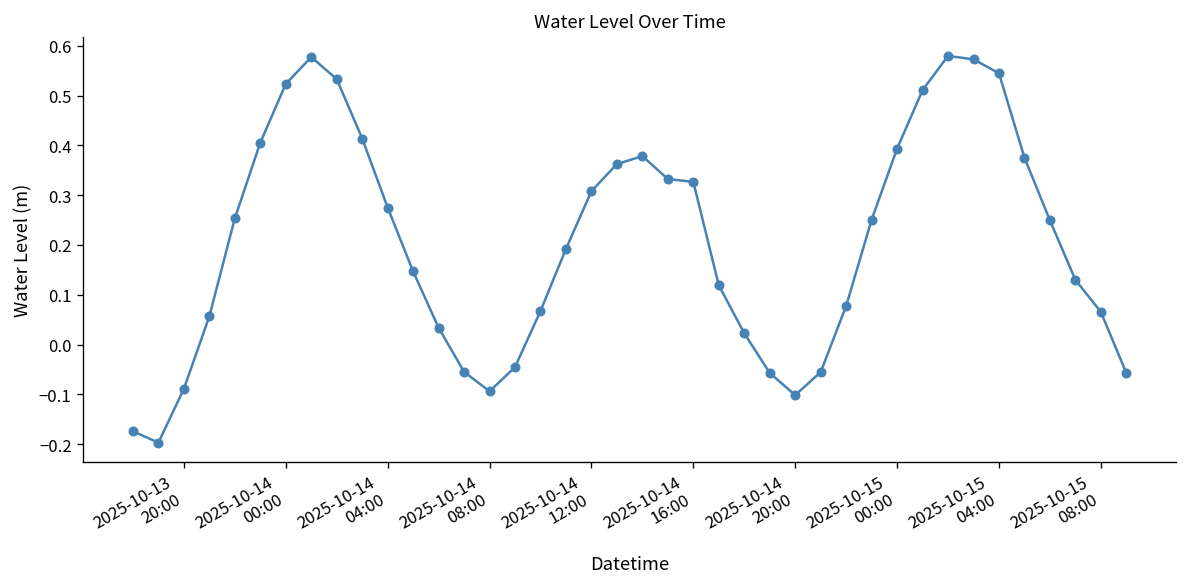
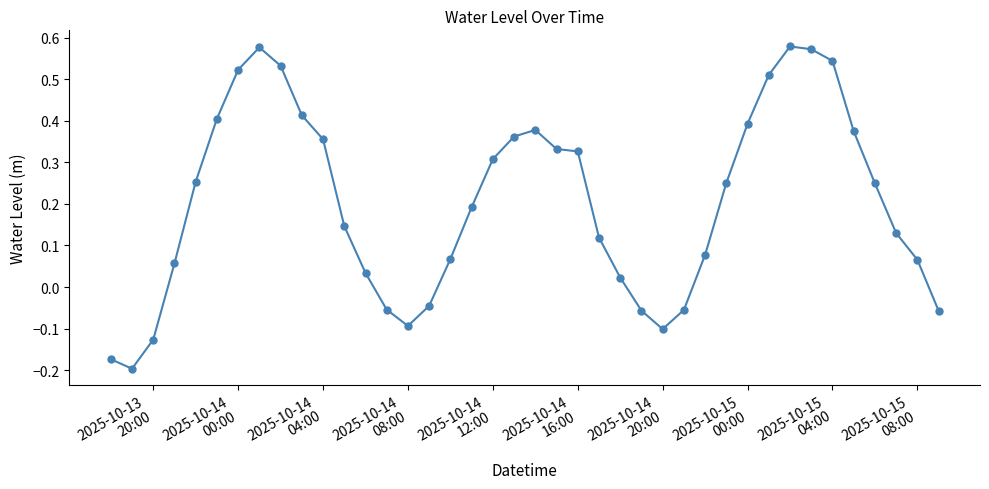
  {
-   "2025-10-13 20:00": -0.09,
+   "2025-10-13 20:00": -0.13,
    "2025-10-14 00:00": 0.52,
-   "2025-10-14 04:00": 0.28,
+   "2025-10-14 04:00": 0.36,
    "2025-10-14 08:00": -0.09,
    "2025-10-14 12:00": 0.31,
    "2025-10-14 16:00": 0.33,
    "2025-10-14 20:00": -0.10,
    "2025-10-15 00:00": 0.39,
    "2025-10-15 04:00": 0.54,
    "2025-10-15 08:00": 0.07
  }
